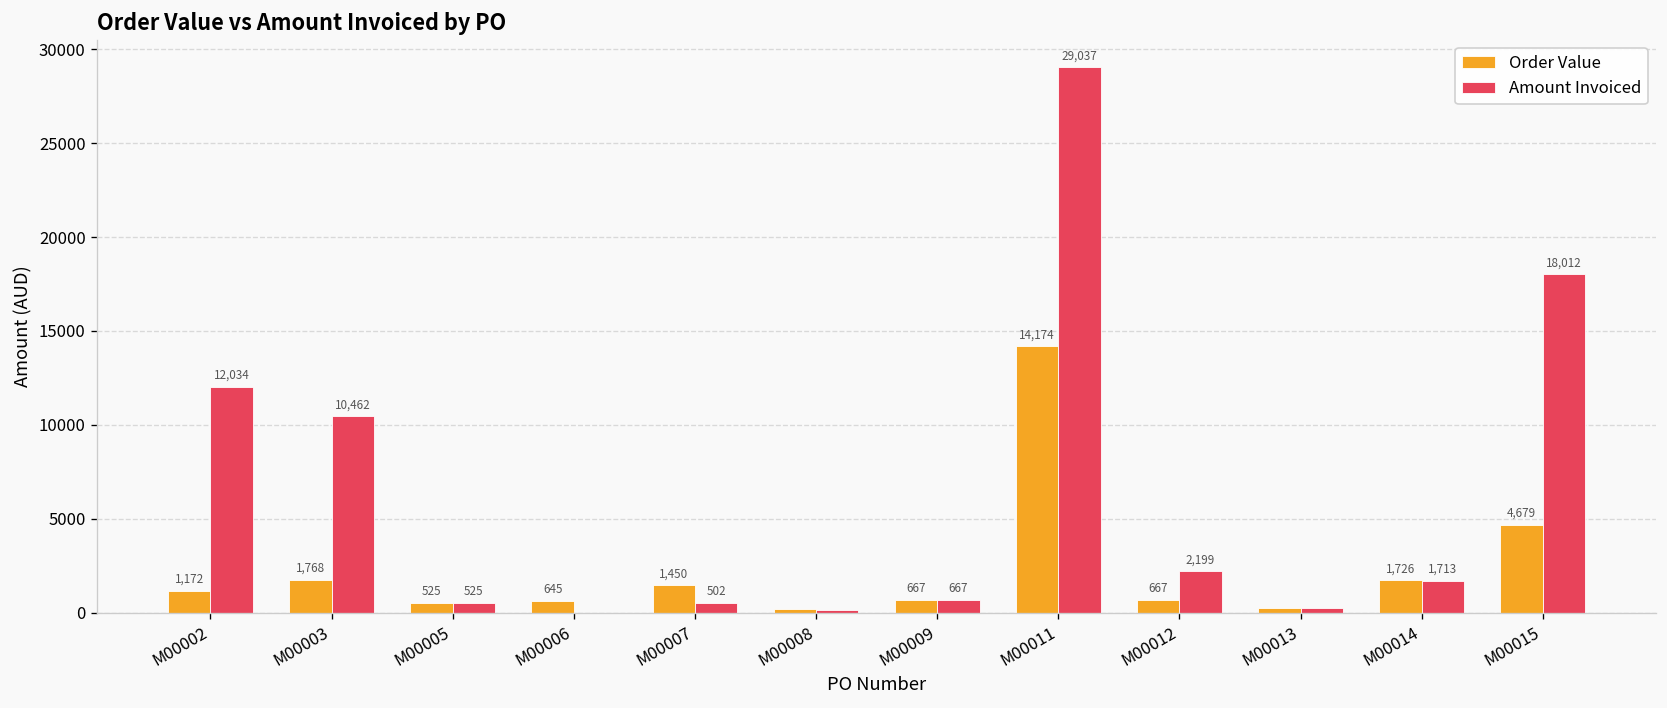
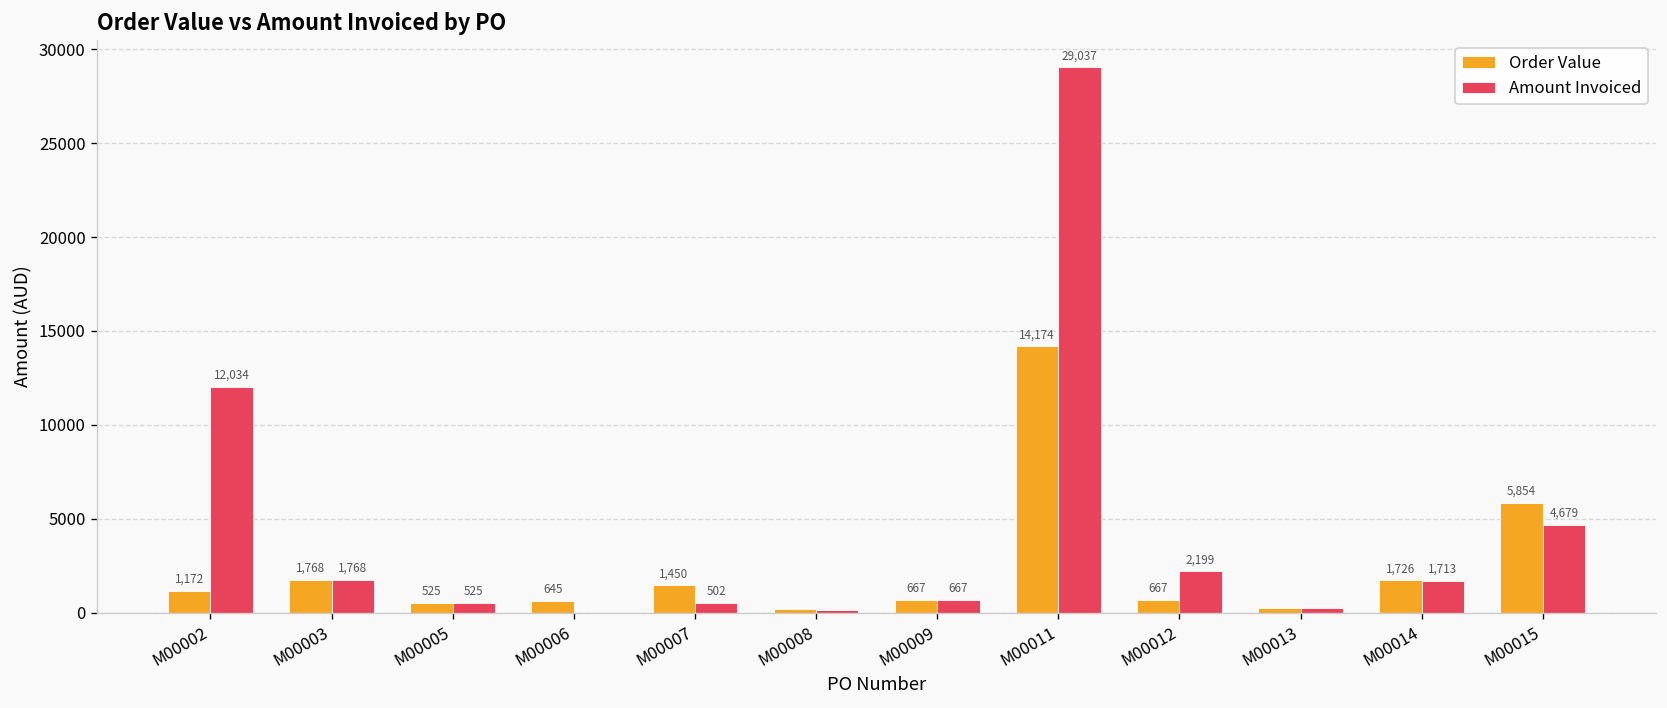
  {
    "Order Value": {
      "M00002": "1,172",
      "M00003": "1,768",
      "M00005": "525",
      "M00006": "645",
      "M00007": "1,450",
      "M00009": "667",
      "M00011": "14,174",
      "M00012": "667",
      "M00014": "1,726",
-     "M00015": "4,679"
+     "M00015": "5,854"
    },
    "Amount Invoiced": {
      "M00002": "12,034",
-     "M00003": "10,462",
+     "M00003": "1,768",
      "M00005": "525",
      "M00007": "502",
      "M00009": "667",
      "M00011": "29,037",
      "M00012": "2,199",
      "M00014": "1,713",
-     "M00015": "18,012"
+     "M00015": "4,679"
    }
  }
